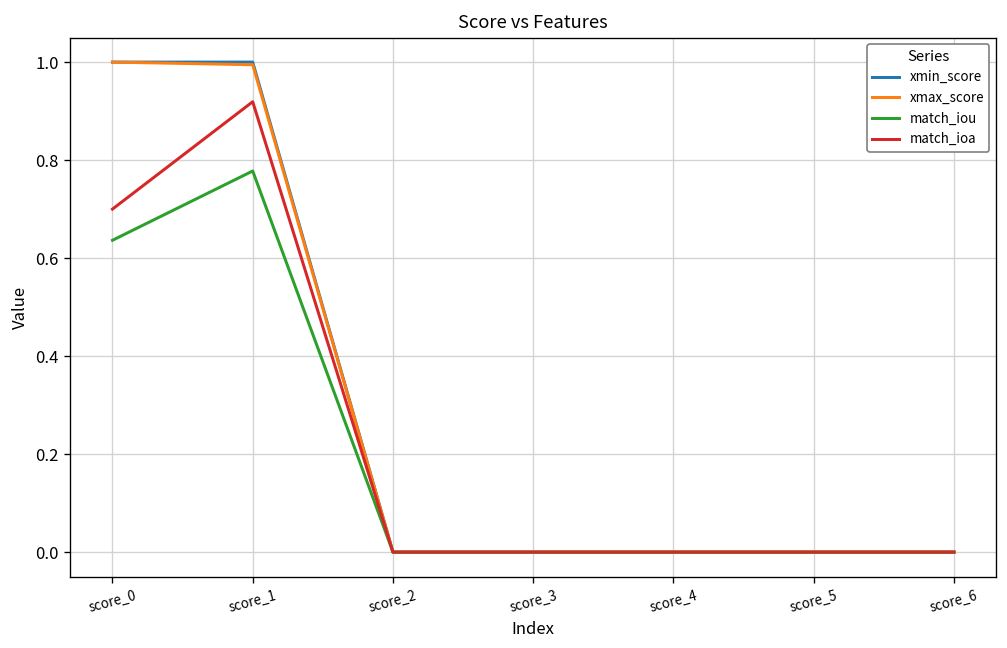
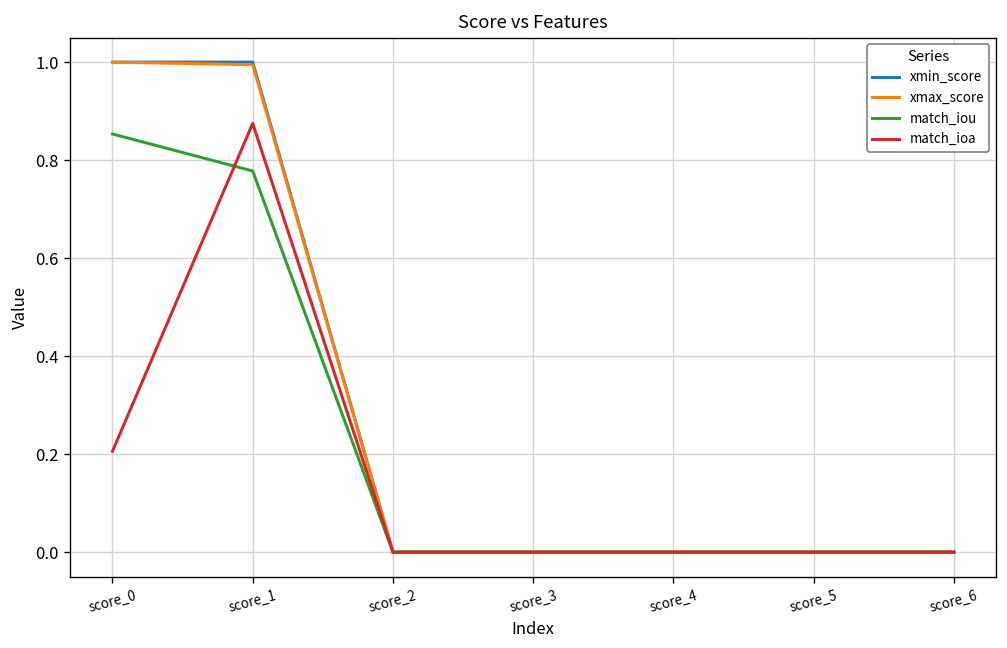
  {
    "match_iou": {
-     "score_0": 0.64,
+     "score_0": 0.85,
      "score_1": 0.78
    },
    "match_ioa": {
-     "score_0": 0.70,
-     "score_1": 0.92
+     "score_0": 0.21,
+     "score_1": 0.87
    }
  }
